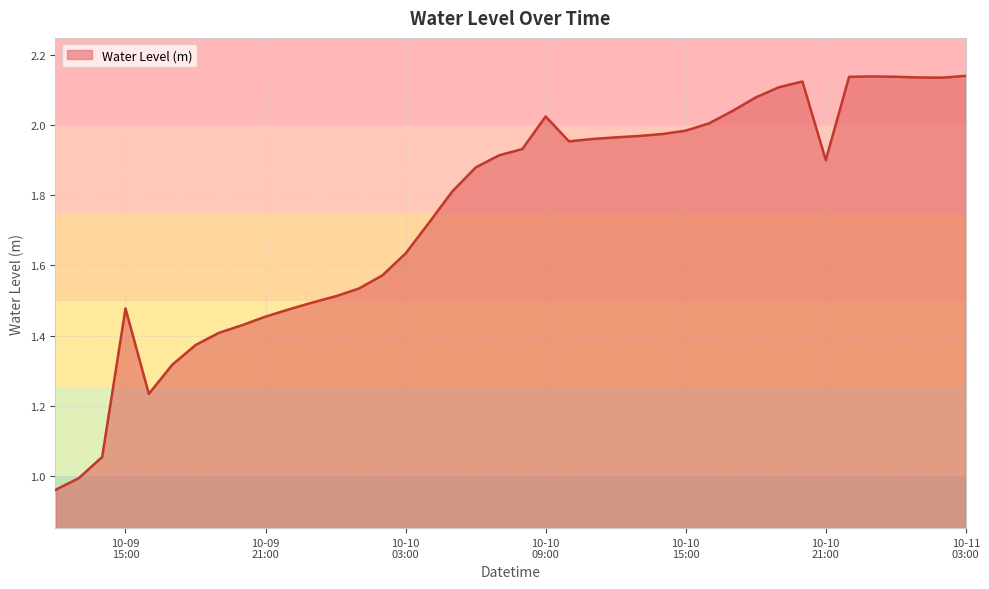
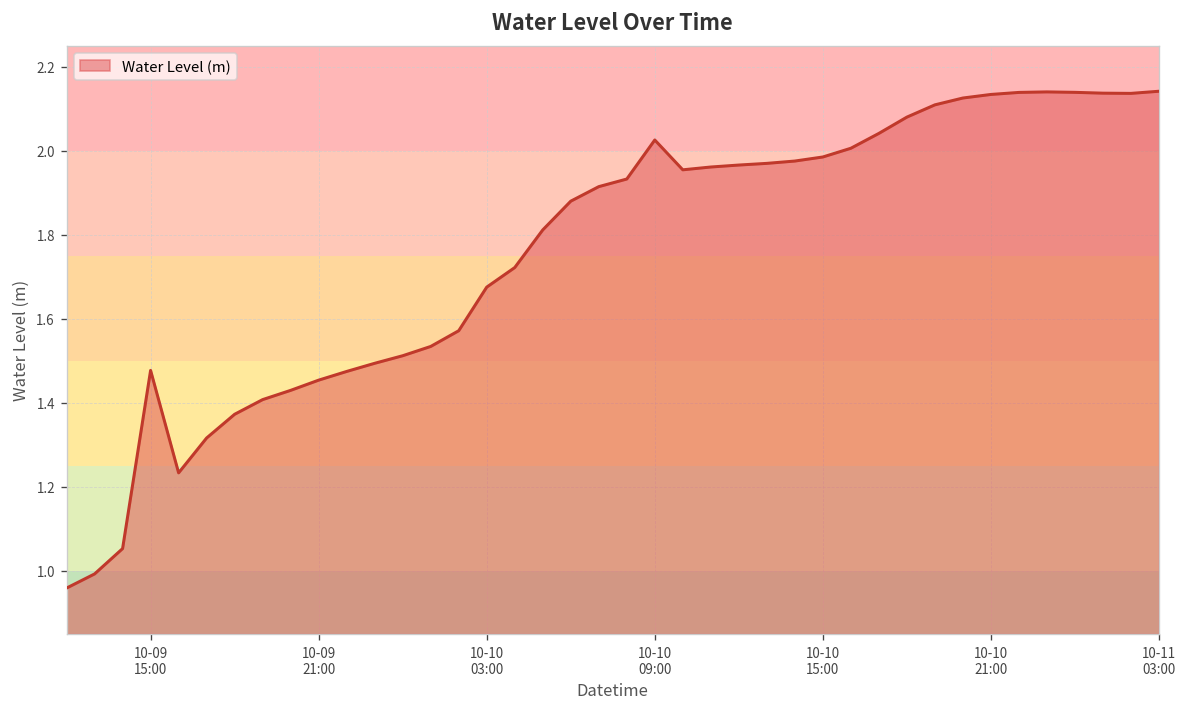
  {
    "10-09 15:00": 1.48,
    "10-09 21:00": 1.45,
-   "10-10 03:00": 1.63,
+   "10-10 03:00": 1.68,
    "10-10 09:00": 2.03,
    "10-10 15:00": 1.99,
-   "10-10 21:00": 1.90,
+   "10-10 21:00": 2.13,
    "10-11 03:00": 2.14
  }
